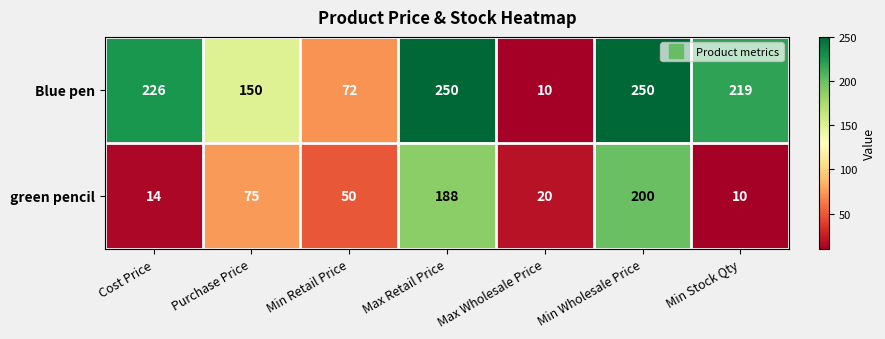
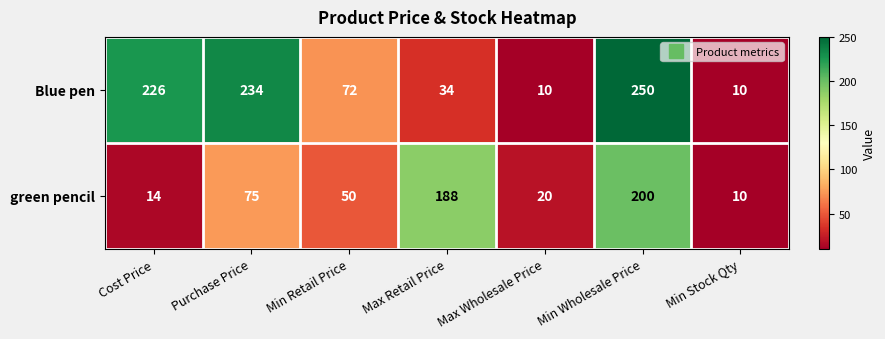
  {
    "Blue pen": {
      "Cost Price": 226,
-     "Purchase Price": 150,
+     "Purchase Price": 234,
      "Min Retail Price": 72,
-     "Max Retail Price": 250,
+     "Max Retail Price": 34,
      "Max Wholesale Price": 10,
      "Min Wholesale Price": 250,
-     "Min Stock Qty": 219
+     "Min Stock Qty": 10
    },
    "green pencil": {
      "Cost Price": 14,
      "Purchase Price": 75,
      "Min Retail Price": 50,
      "Max Retail Price": 188,
      "Max Wholesale Price": 20,
      "Min Wholesale Price": 200,
      "Min Stock Qty": 10
    }
  }
